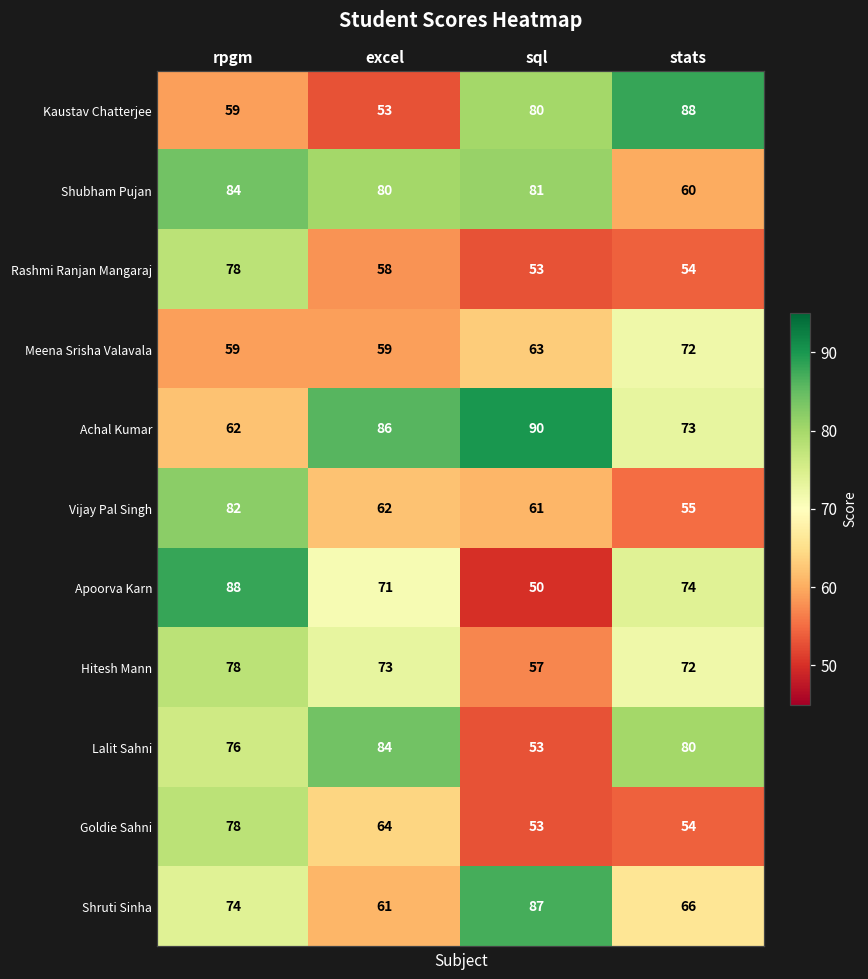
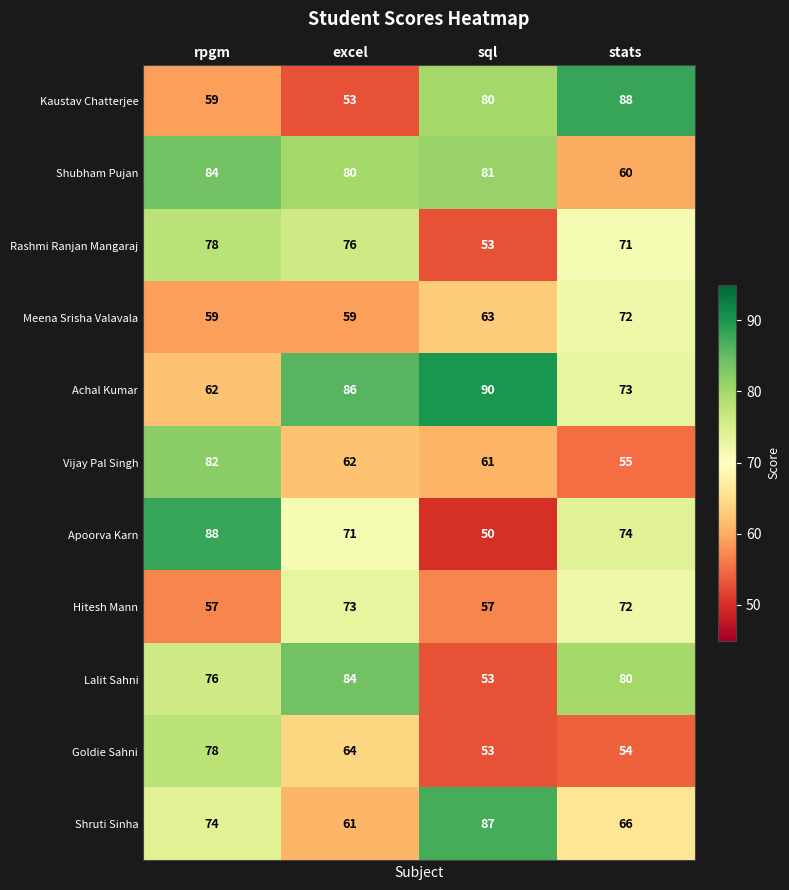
  {
    "Kaustav Chatterjee": {
      "rpgm": 59,
      "excel": 53,
      "sql": 80,
      "stats": 88
    },
    "Shubham Pujan": {
      "rpgm": 84,
      "excel": 80,
      "sql": 81,
      "stats": 60
    },
    "Rashmi Ranjan Mangaraj": {
      "rpgm": 78,
-     "excel": 58,
+     "excel": 76,
      "sql": 53,
-     "stats": 54
+     "stats": 71
    },
    "Meena Srisha Valavala": {
      "rpgm": 59,
      "excel": 59,
      "sql": 63,
      "stats": 72
    },
    "Achal Kumar": {
      "rpgm": 62,
      "excel": 86,
      "sql": 90,
      "stats": 73
    },
    "Vijay Pal Singh": {
      "rpgm": 82,
      "excel": 62,
      "sql": 61,
      "stats": 55
    },
    "Apoorva Karn": {
      "rpgm": 88,
      "excel": 71,
      "sql": 50,
      "stats": 74
    },
    "Hitesh Mann": {
-     "rpgm": 78,
+     "rpgm": 57,
      "excel": 73,
      "sql": 57,
      "stats": 72
    },
    "Lalit Sahni": {
      "rpgm": 76,
      "excel": 84,
      "sql": 53,
      "stats": 80
    },
    "Goldie Sahni": {
      "rpgm": 78,
      "excel": 64,
      "sql": 53,
      "stats": 54
    },
    "Shruti Sinha": {
      "rpgm": 74,
      "excel": 61,
      "sql": 87,
      "stats": 66
    }
  }
